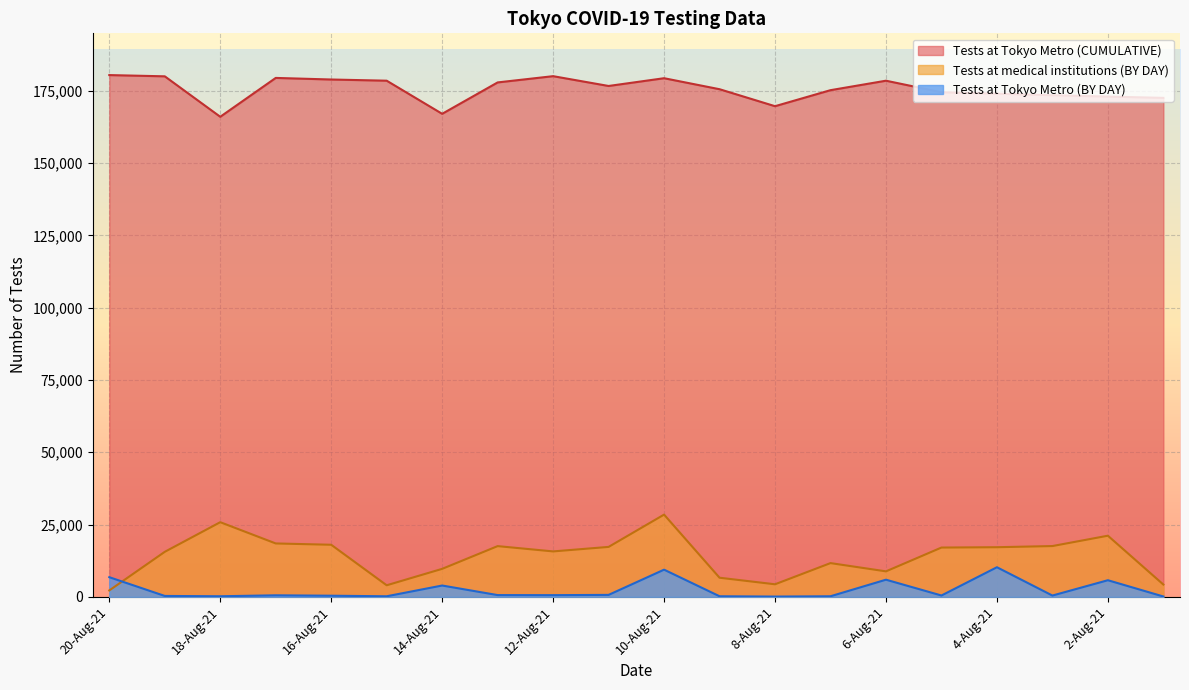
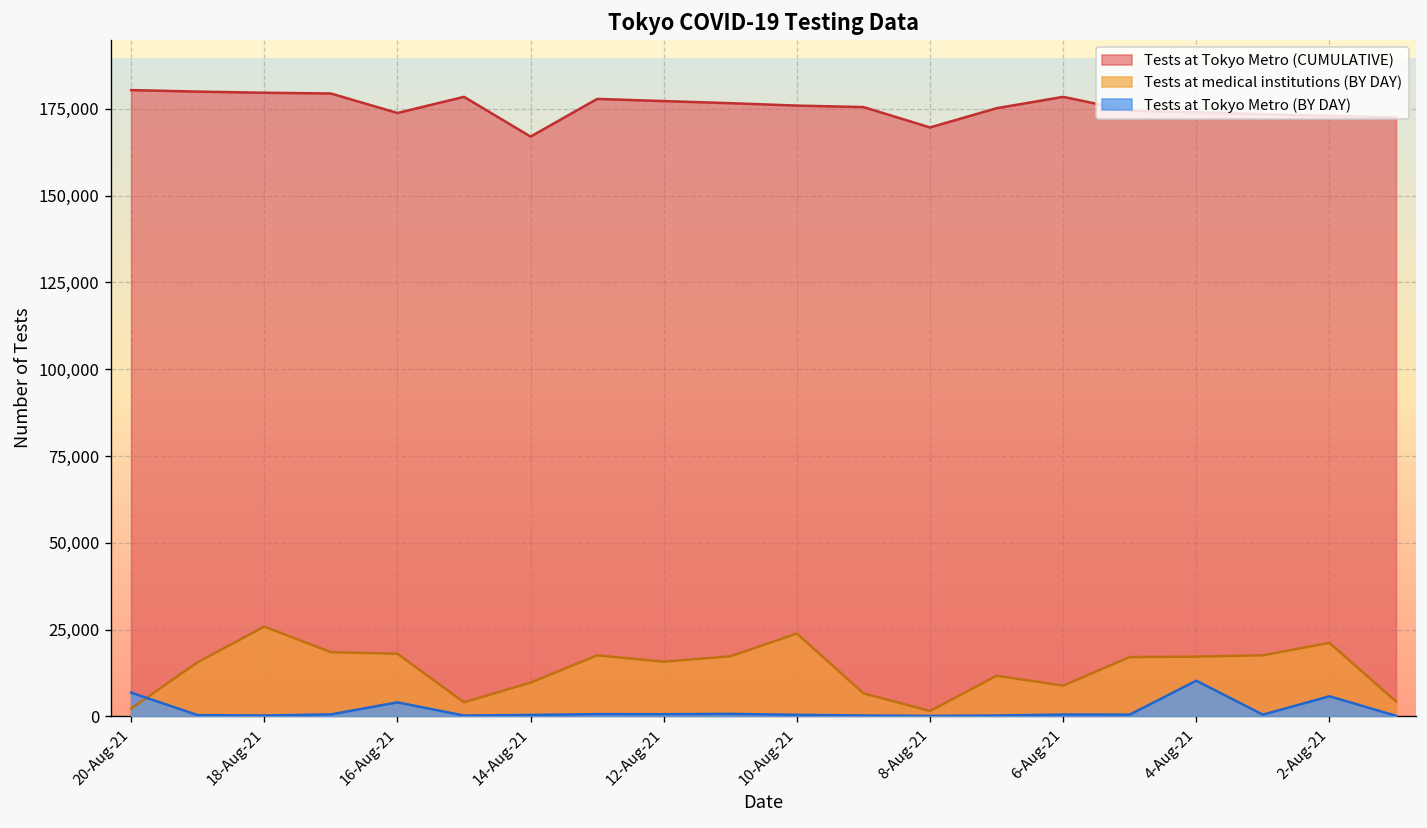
  {
    "Tests at Tokyo Metro (CUMULATIVE)": {
      "20-Aug-21": "180,000",
-     "18-Aug-21": "166,000",
-     "16-Aug-21": "179,000",
+     "18-Aug-21": "180,000",
+     "16-Aug-21": "174,000",
      "14-Aug-21": "167,000",
-     "12-Aug-21": "180,000",
-     "10-Aug-21": "179,000",
+     "12-Aug-21": "177,000",
+     "10-Aug-21": "176,000",
      "8-Aug-21": "170,000",
      "6-Aug-21": "178,000"
    },
    "Tests at medical institutions (BY DAY)": {
      "20-Aug-21": "2,000",
      "18-Aug-21": "26,000",
      "16-Aug-21": "18,000",
      "14-Aug-21": "10,000",
      "12-Aug-21": "16,000",
-     "10-Aug-21": "28,000",
-     "8-Aug-21": "4,000",
+     "10-Aug-21": "24,000",
+     "8-Aug-21": "2,000",
      "6-Aug-21": "9,000",
      "4-Aug-21": "17,000",
      "2-Aug-21": "21,000"
    },
    "Tests at Tokyo Metro (BY DAY)": {
      "20-Aug-21": "7,000",
      "18-Aug-21": "0",
-     "16-Aug-21": "0",
-     "14-Aug-21": "4,000",
+     "16-Aug-21": "4,000",
+     "14-Aug-21": "0",
      "12-Aug-21": "1,000",
-     "10-Aug-21": "9,000",
+     "10-Aug-21": "0",
      "8-Aug-21": "0",
-     "6-Aug-21": "6,000",
+     "6-Aug-21": "1,000",
      "4-Aug-21": "10,000",
      "2-Aug-21": "6,000"
    }
  }
